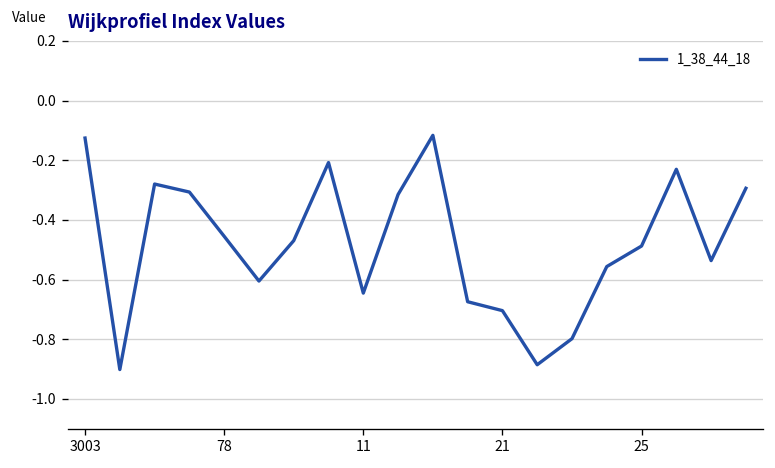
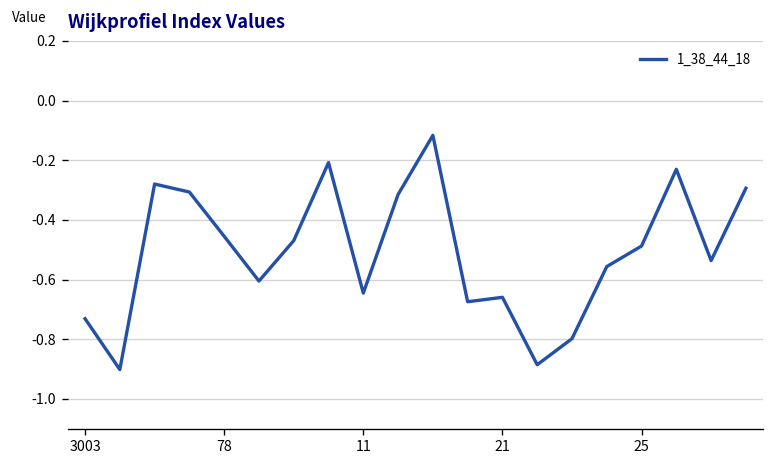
  {
-   "3003": -0.13,
+   "3003": -0.73,
    "78": -0.45,
    "11": -0.65,
-   "21": -0.70,
+   "21": -0.66,
    "25": -0.49
  }
